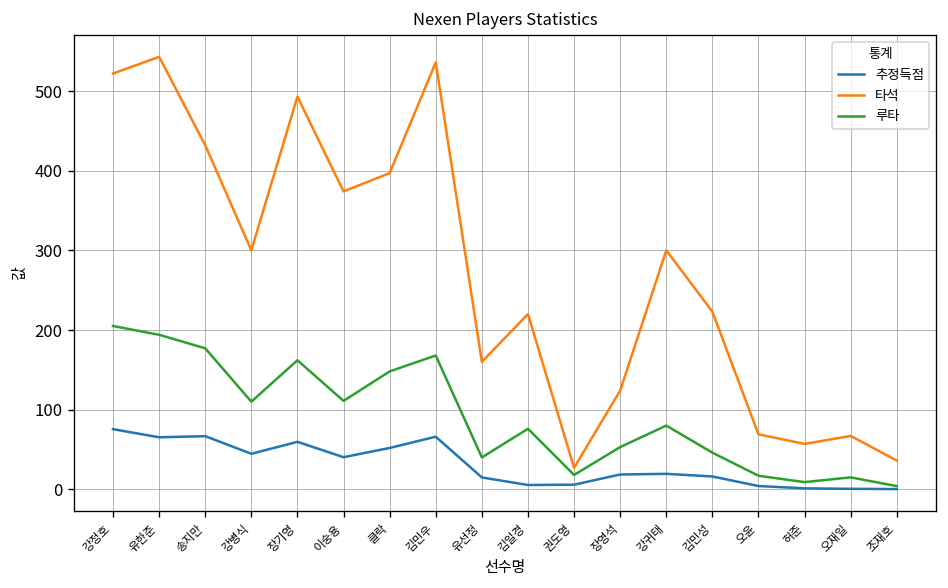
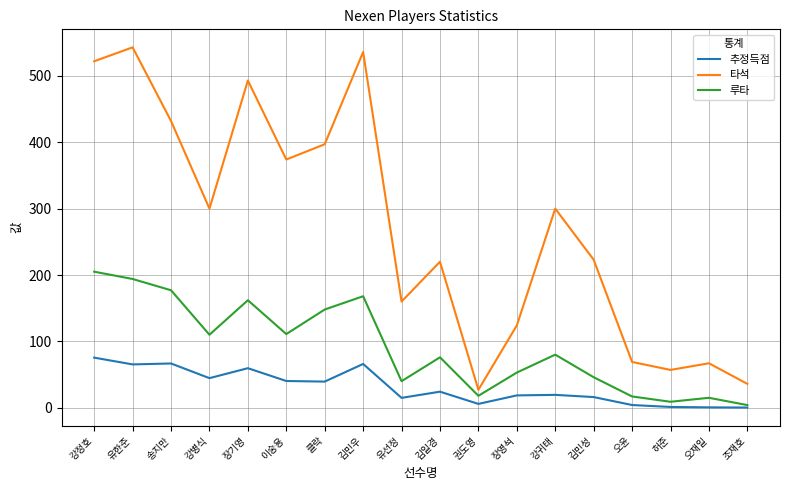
  {
    "추정득점": {
      "강정호": 80,
      "유한준": 70,
      "송지만": 70,
      "강병식": 40,
      "장기영": 60,
      "이숭용": 40,
-     "클락": 50,
+     "클락": 40,
      "김민우": 70,
      "유선정": 10,
-     "김일경": 10,
+     "김일경": 20,
      "권도영": 10,
      "장영석": 20,
      "강귀태": 20,
      "김민성": 20,
      "오윤": 0,
      "허준": 0,
      "오재일": 0
    },
    "타석": {
      "강정호": 520,
      "유한준": 540,
      "송지만": 430,
      "강병식": 300,
      "장기영": 490,
      "이숭용": 370,
      "클락": 400,
      "김민우": 540,
      "유선정": 160,
      "김일경": 220,
      "권도영": 30,
      "장영석": 120,
      "강귀태": 300,
      "김민성": 220,
      "오윤": 70,
      "허준": 60,
      "오재일": 70,
      "조재호": 40
    },
    "루타": {
      "강정호": 210,
      "유한준": 190,
      "송지만": 180,
      "강병식": 110,
      "장기영": 160,
      "이숭용": 110,
      "클락": 150,
      "김민우": 170,
      "유선정": 40,
      "김일경": 80,
      "권도영": 20,
      "장영석": 50,
      "강귀태": 80,
      "김민성": 50,
      "오윤": 20,
      "허준": 10,
      "오재일": 20
    }
  }
